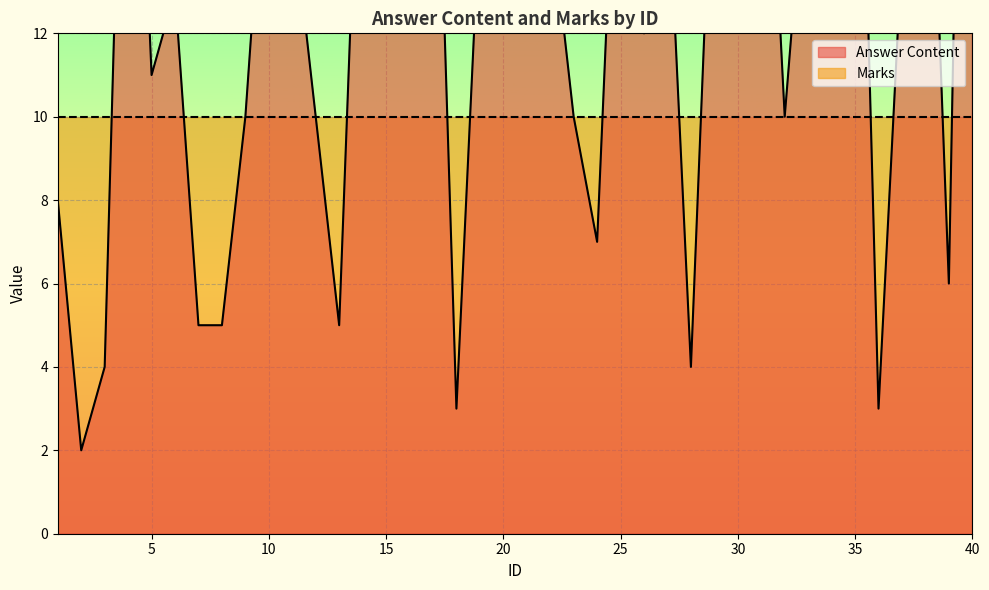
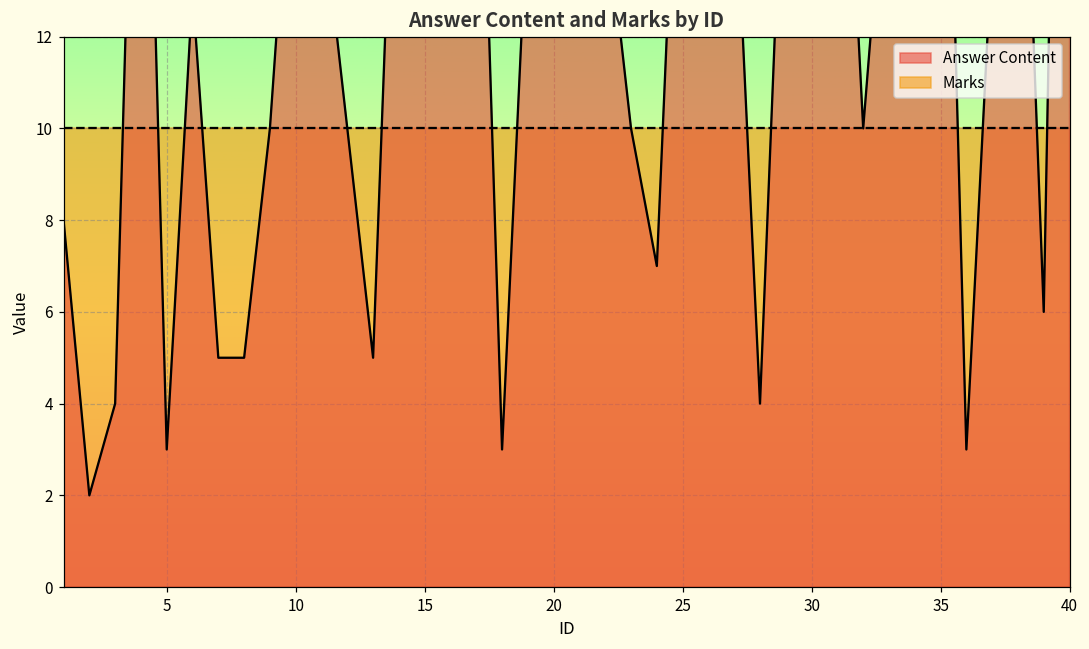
  {
    "Answer Content": {
-     "5": 11
+     "5": 3
    },
    "Marks": {
      "5": 10,
      "10": 10,
      "15": 10,
      "20": 10,
      "25": 10,
      "30": 10,
      "35": 10,
      "40": 10
    }
  }
